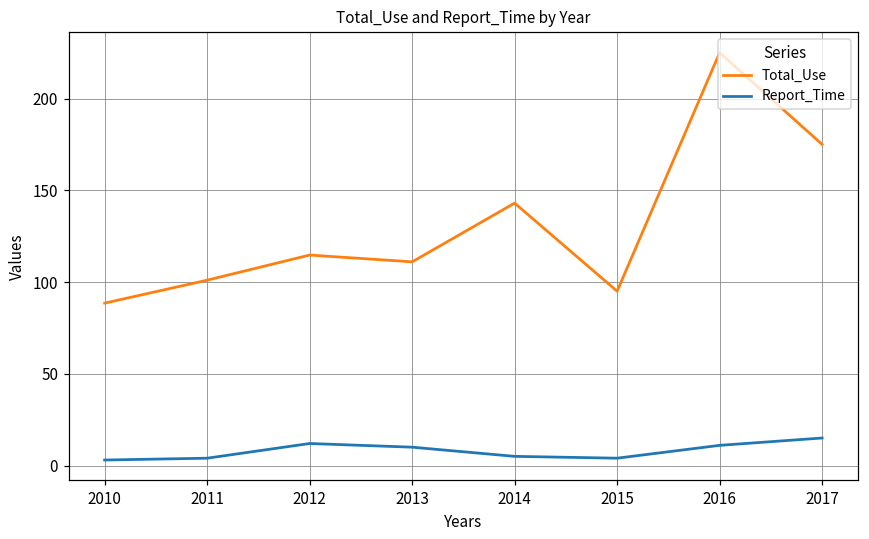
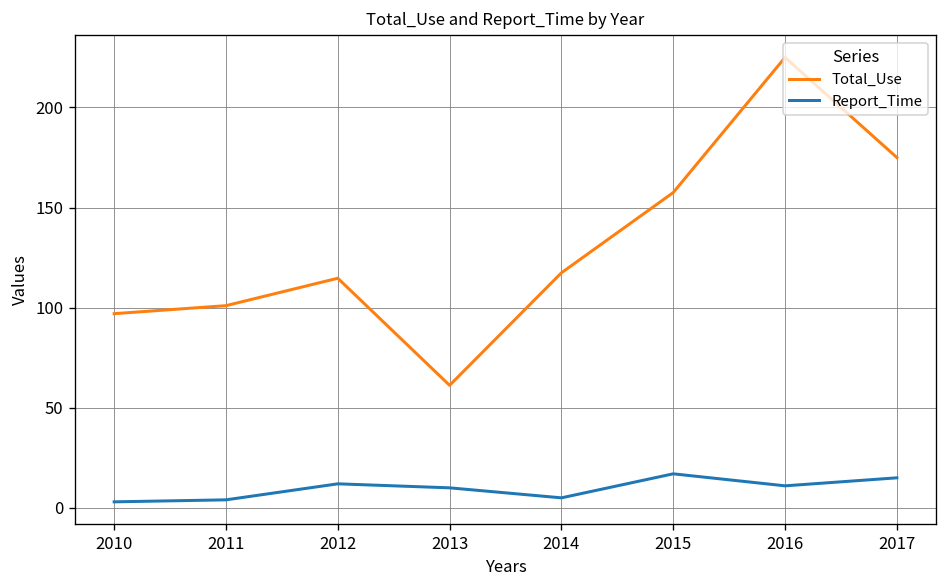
  {
    "Total_Use": {
-     "2010": 89,
+     "2010": 97,
      "2011": 101,
      "2012": 115,
-     "2013": 111,
-     "2014": 143,
-     "2015": 95,
+     "2013": 61,
+     "2014": 117,
+     "2015": 158,
      "2017": 175
    },
    "Report_Time": {
      "2010": 3,
      "2011": 4,
      "2012": 12,
      "2013": 10,
      "2014": 5,
-     "2015": 4,
+     "2015": 17,
      "2016": 11,
      "2017": 15
    }
  }
